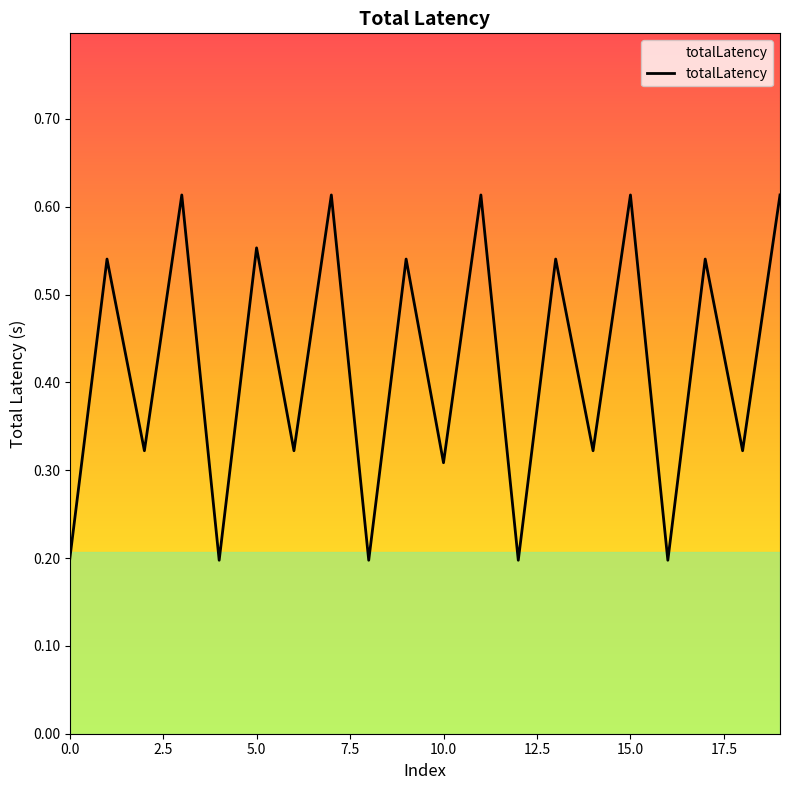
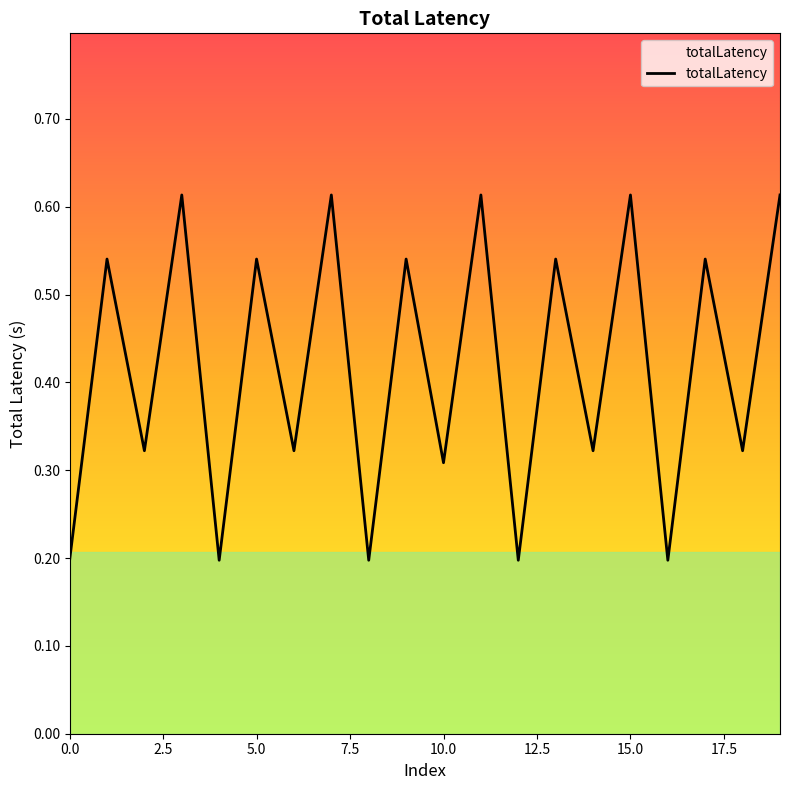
  {
-   "5.0": 0.55,
+   "5.0": 0.54,
    "10.0": 0.31,
    "15.0": 0.61
  }
